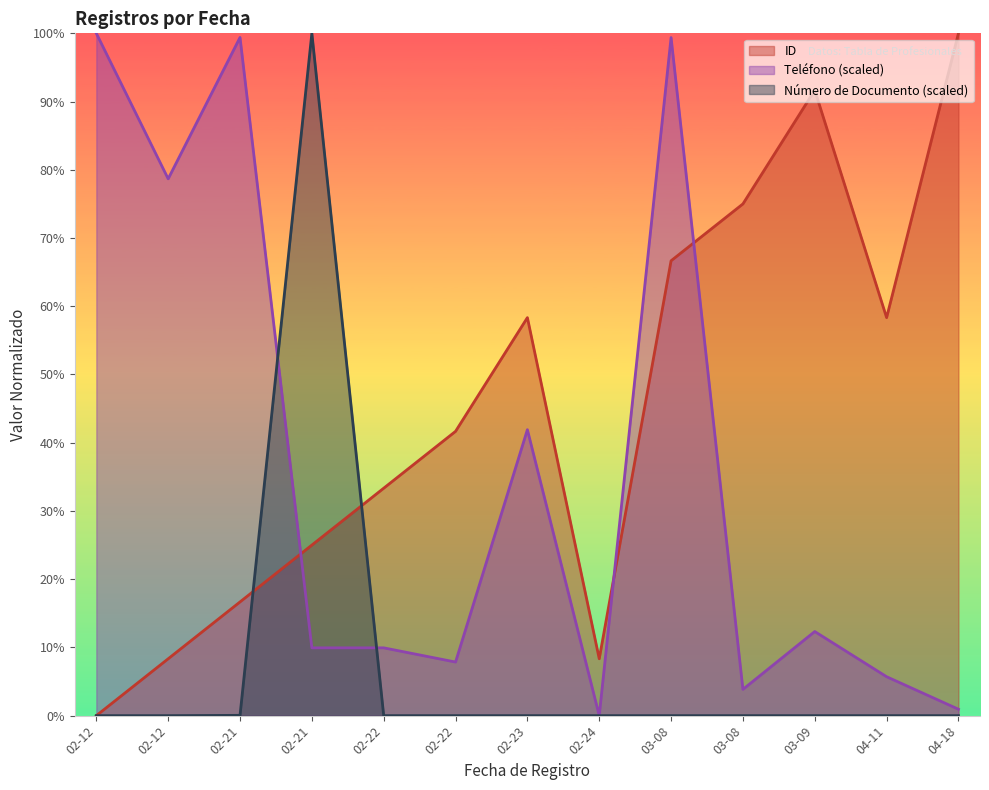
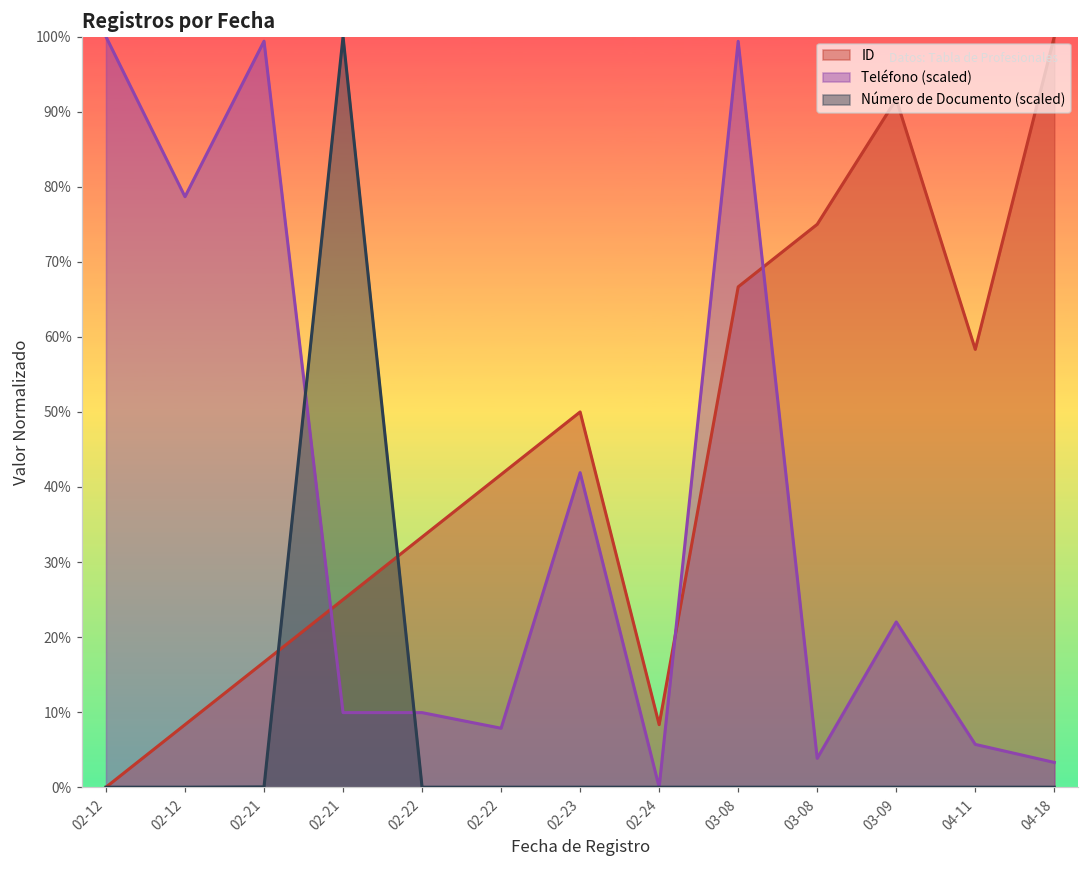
  {
    "ID": {
-     "02-23": "58%",
+     "02-23": "50%",
      "02-24": "8%",
      "04-11": "58%",
      "04-18": "100%"
    },
    "Teléfono (scaled)": {
      "02-23": "42%",
-     "03-09": "12%",
+     "03-09": "22%",
      "04-11": "6%",
-     "04-18": "1%"
+     "04-18": "3%"
    },
    "Número de Documento (scaled)": {
      "02-23": "0%",
      "03-09": "0%",
      "04-11": "0%",
      "04-18": "0%"
    }
  }
